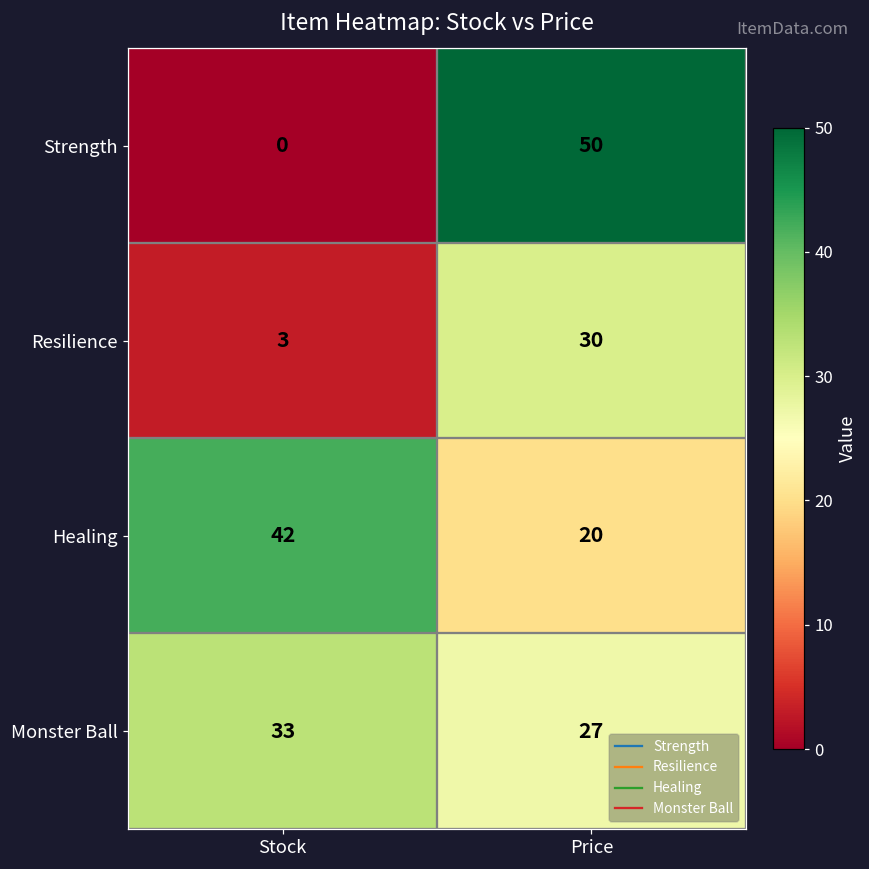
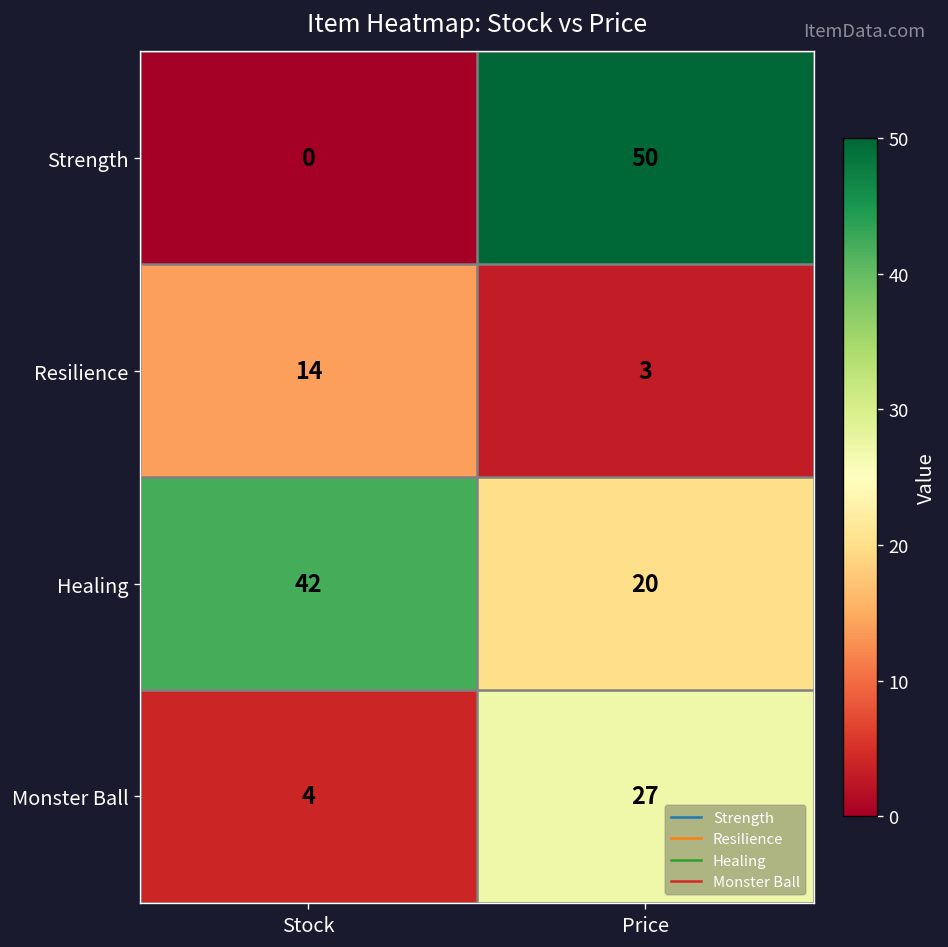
  {
    "Strength": {
      "Stock": 0,
      "Price": 50
    },
    "Resilience": {
-     "Stock": 3,
-     "Price": 30
+     "Stock": 14,
+     "Price": 3
    },
    "Healing": {
      "Stock": 42,
      "Price": 20
    },
    "Monster Ball": {
-     "Stock": 33,
+     "Stock": 4,
      "Price": 27
    }
  }
